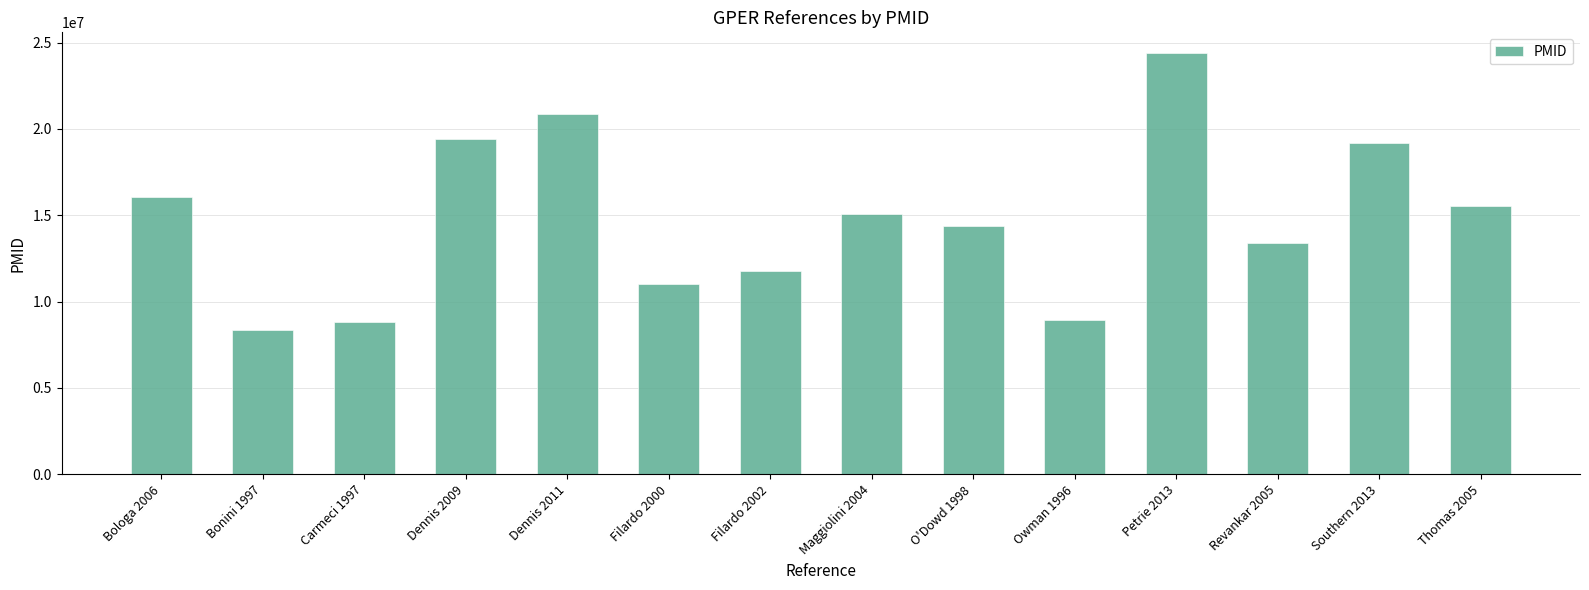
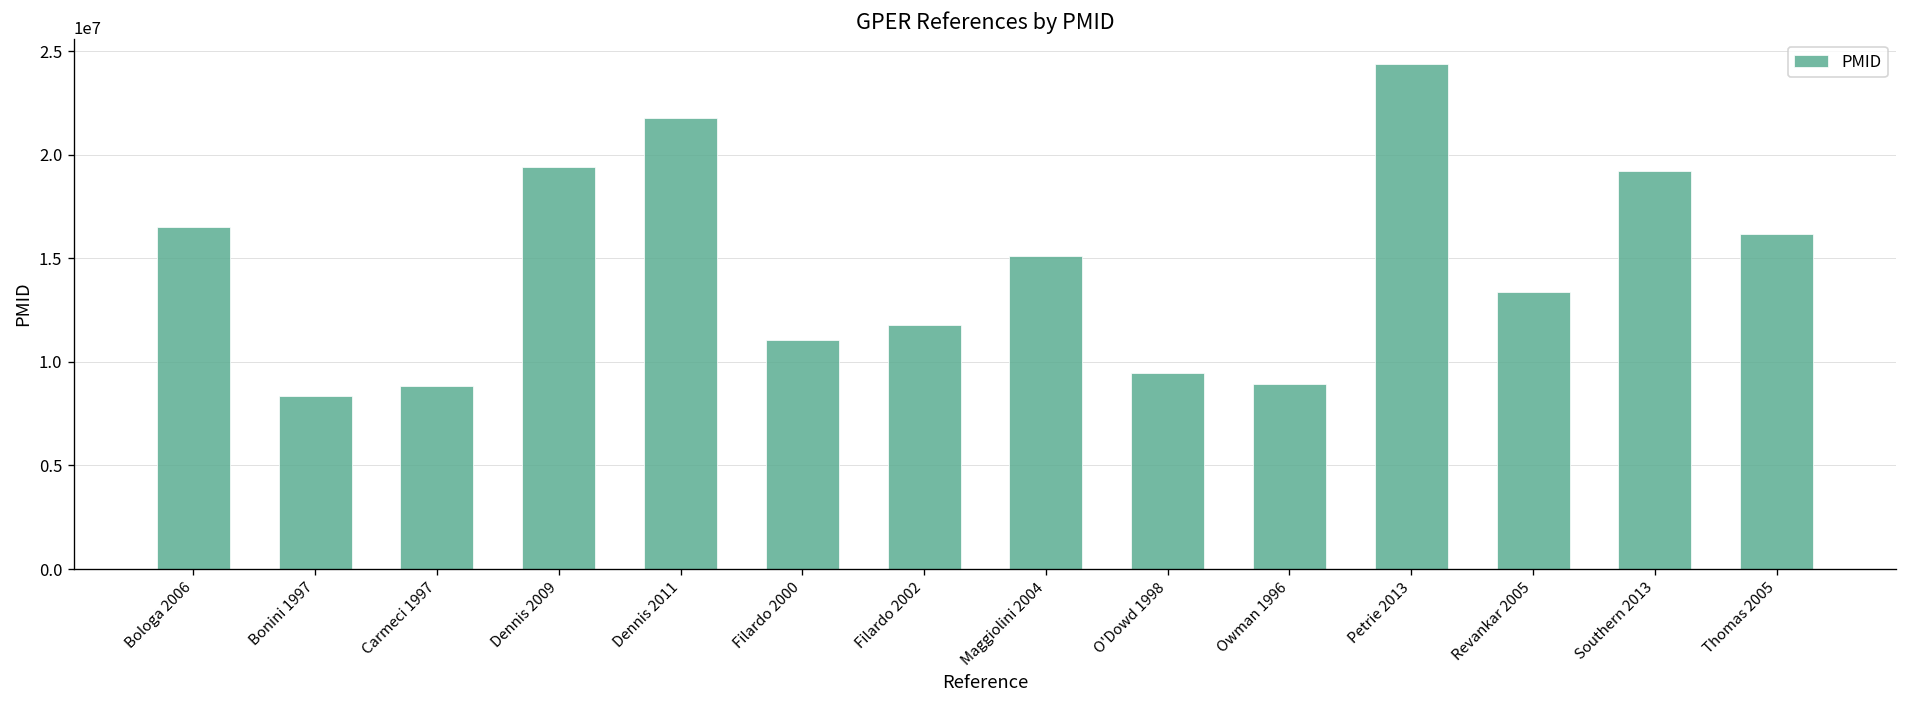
  {
-   "Bologa 2006": 16000000,
+   "Bologa 2006": 16500000,
    "Bonini 1997": 8300000,
    "Carmeci 1997": 8800000,
    "Dennis 2009": 19400000,
-   "Dennis 2011": 20900000,
+   "Dennis 2011": 21800000,
    "Filardo 2000": 11000000,
    "Filardo 2002": 11800000,
    "Maggiolini 2004": 15100000,
-   "O'Dowd 1998": 14400000,
+   "O'Dowd 1998": 9500000,
    "Owman 1996": 8900000,
    "Petrie 2013": 24400000,
    "Revankar 2005": 13400000,
    "Southern 2013": 19200000,
-   "Thomas 2005": 15500000
+   "Thomas 2005": 16200000
  }
